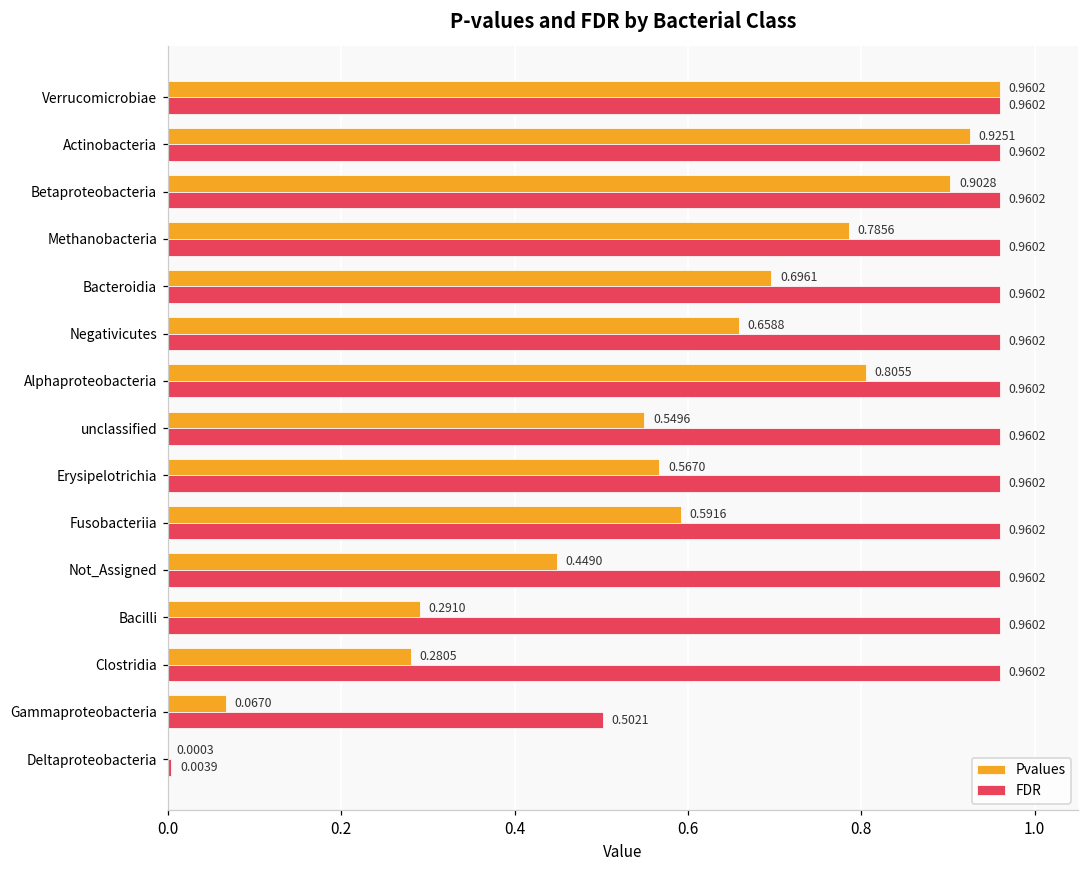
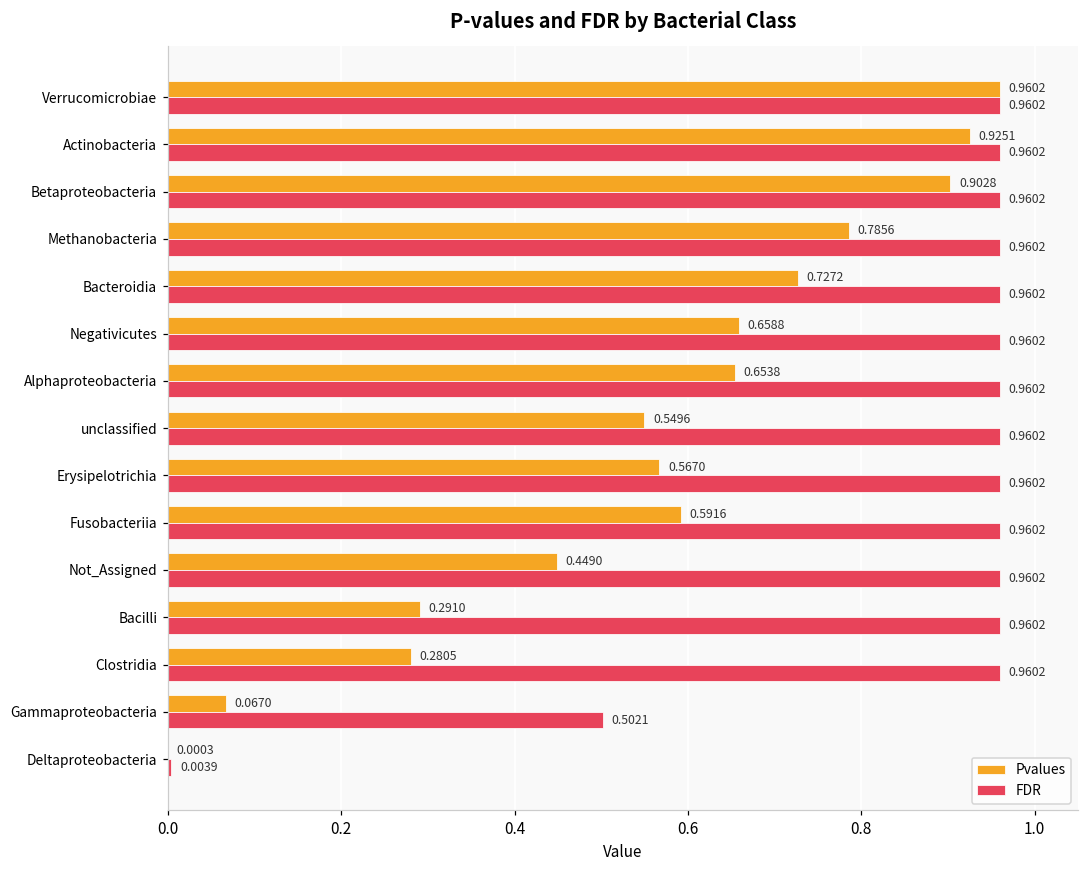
  {
    "Pvalues": {
      "Verrucomicrobiae": 0.9602,
      "Actinobacteria": 0.9251,
      "Betaproteobacteria": 0.9028,
      "Methanobacteria": 0.7856,
-     "Bacteroidia": 0.6961,
+     "Bacteroidia": 0.7272,
      "Negativicutes": 0.6588,
-     "Alphaproteobacteria": 0.8055,
+     "Alphaproteobacteria": 0.6538,
      "unclassified": 0.5496,
      "Erysipelotrichia": 0.5670,
      "Fusobacteriia": 0.5916,
      "Not_Assigned": 0.4490,
      "Bacilli": 0.2910,
      "Clostridia": 0.2805,
      "Gammaproteobacteria": 0.0670,
      "Deltaproteobacteria": 0.0003
    },
    "FDR": {
      "Verrucomicrobiae": 0.9602,
      "Actinobacteria": 0.9602,
      "Betaproteobacteria": 0.9602,
      "Methanobacteria": 0.9602,
      "Bacteroidia": 0.9602,
      "Negativicutes": 0.9602,
      "Alphaproteobacteria": 0.9602,
      "unclassified": 0.9602,
      "Erysipelotrichia": 0.9602,
      "Fusobacteriia": 0.9602,
      "Not_Assigned": 0.9602,
      "Bacilli": 0.9602,
      "Clostridia": 0.9602,
      "Gammaproteobacteria": 0.5021,
      "Deltaproteobacteria": 0.0039
    }
  }
